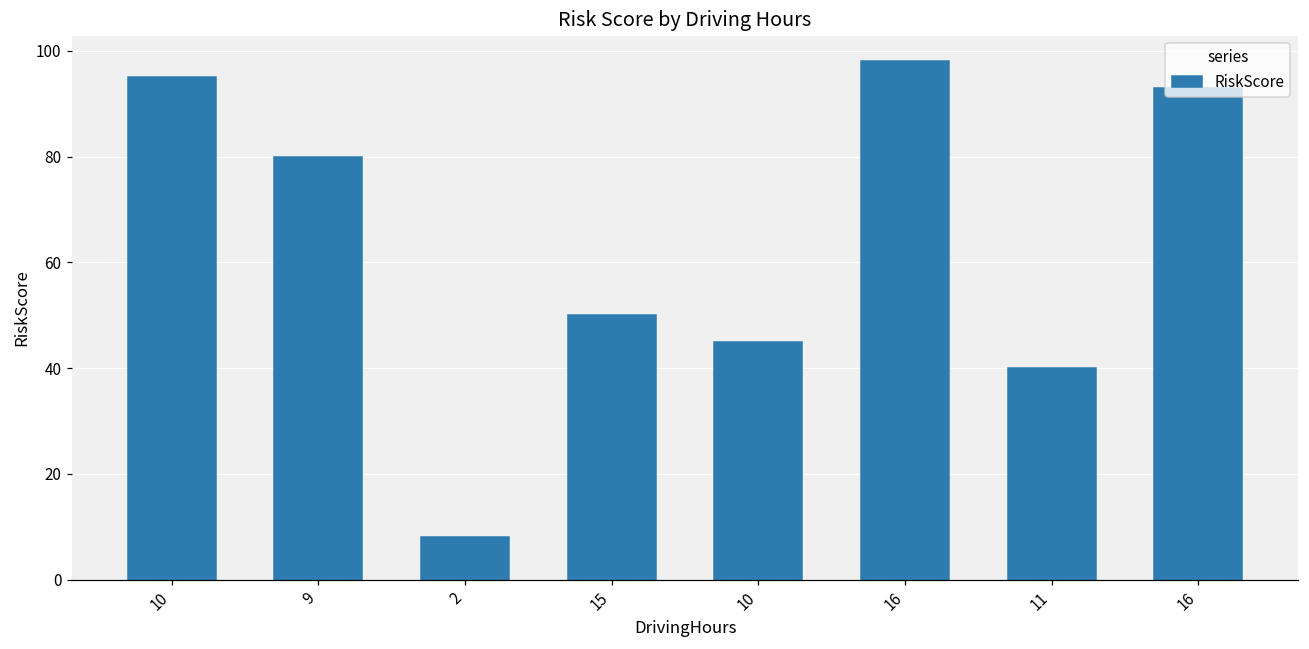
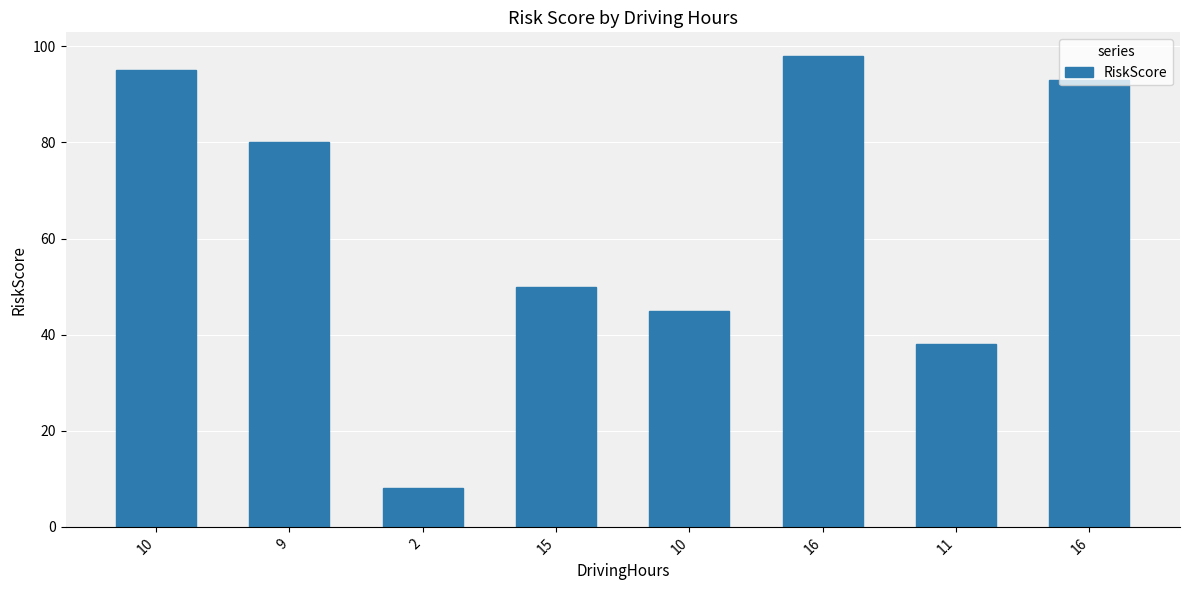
  {
    "9": 80,
    "2": 8,
    "15": 50,
-   "11": 40
+   "11": 38
  }
